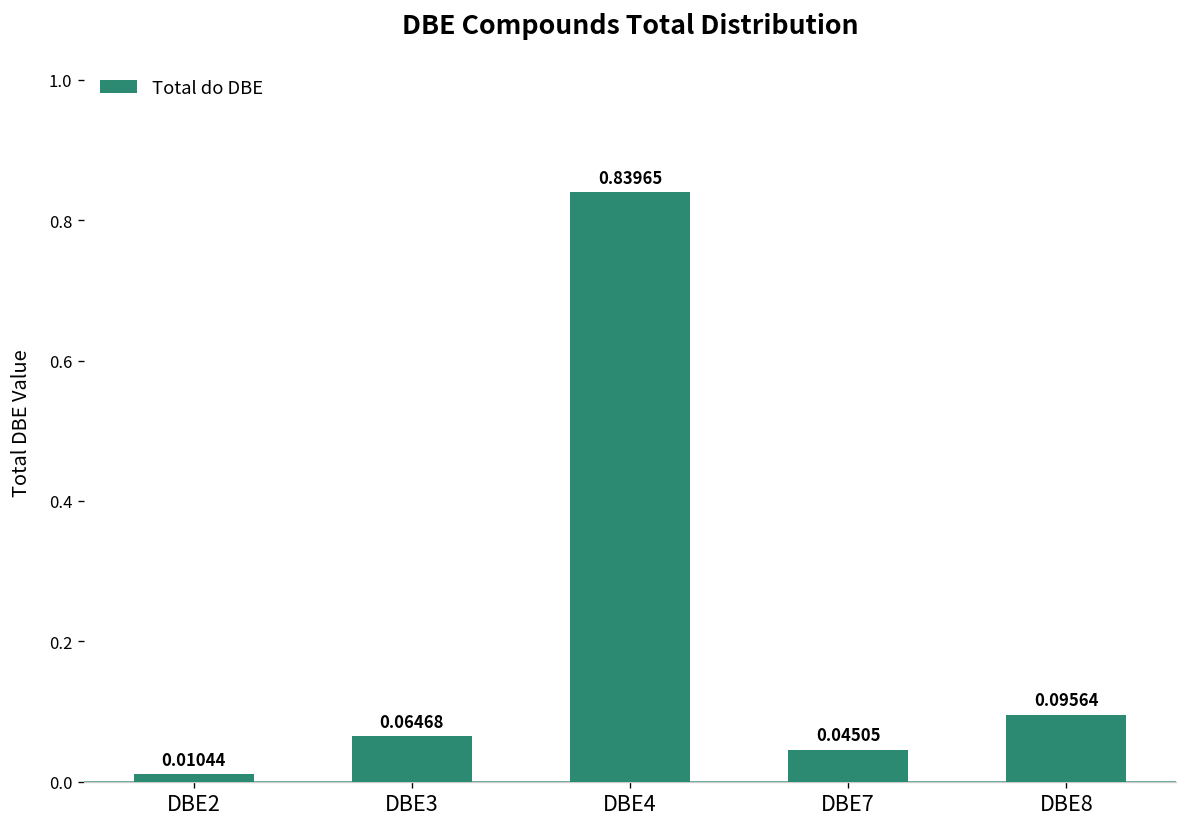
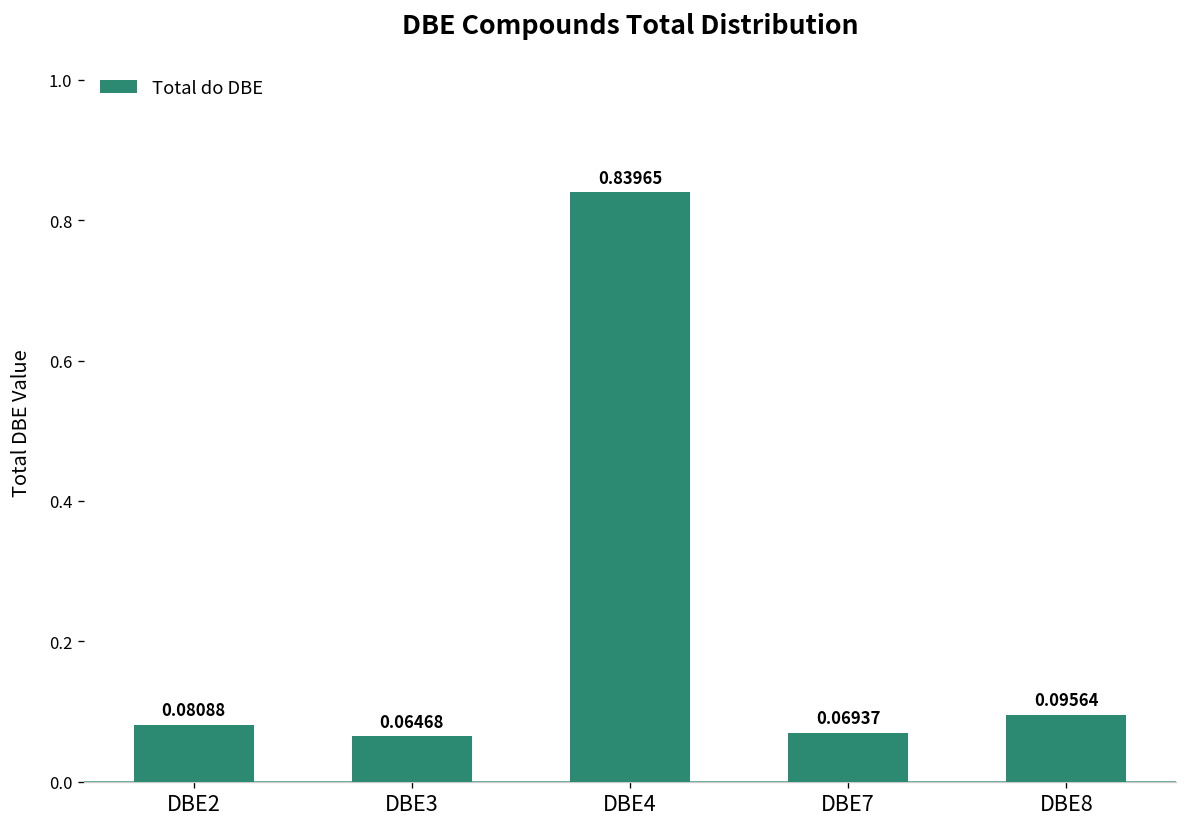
  {
-   "DBE2": 0.01044,
+   "DBE2": 0.08088,
    "DBE3": 0.06468,
    "DBE4": 0.83965,
-   "DBE7": 0.04505,
+   "DBE7": 0.06937,
    "DBE8": 0.09564
  }
